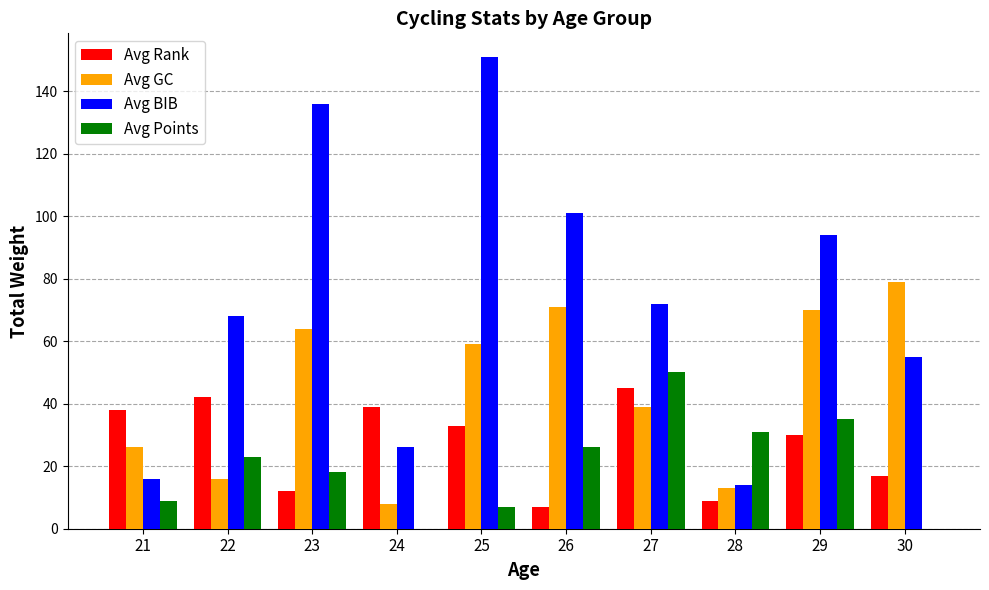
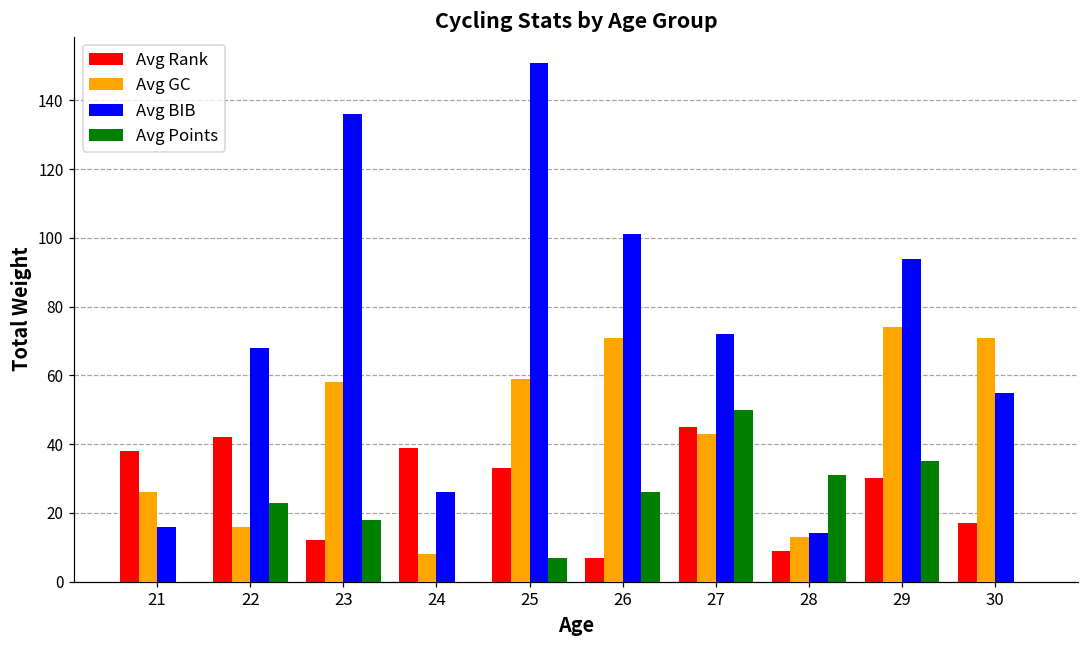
  {
    "Avg Rank": {
      "21": 38,
      "22": 42,
      "23": 12,
      "24": 39,
      "25": 33,
      "26": 7,
      "27": 45,
      "28": 9,
      "29": 30,
      "30": 17
    },
    "Avg GC": {
      "21": 26,
      "22": 16,
-     "23": 64,
+     "23": 58,
      "24": 8,
      "25": 59,
      "26": 71,
-     "27": 39,
+     "27": 43,
      "28": 13,
-     "29": 70,
-     "30": 79
+     "29": 74,
+     "30": 71
    },
    "Avg BIB": {
      "21": 16,
      "22": 68,
      "23": 136,
      "24": 26,
      "25": 151,
      "26": 101,
      "27": 72,
      "28": 14,
      "29": 94,
      "30": 55
    },
    "Avg Points": {
-     "21": 9,
+     "21": 0,
      "22": 23,
      "23": 18,
      "24": 0,
      "25": 7,
      "26": 26,
      "27": 50,
      "28": 31,
      "29": 35,
      "30": 0
    }
  }
